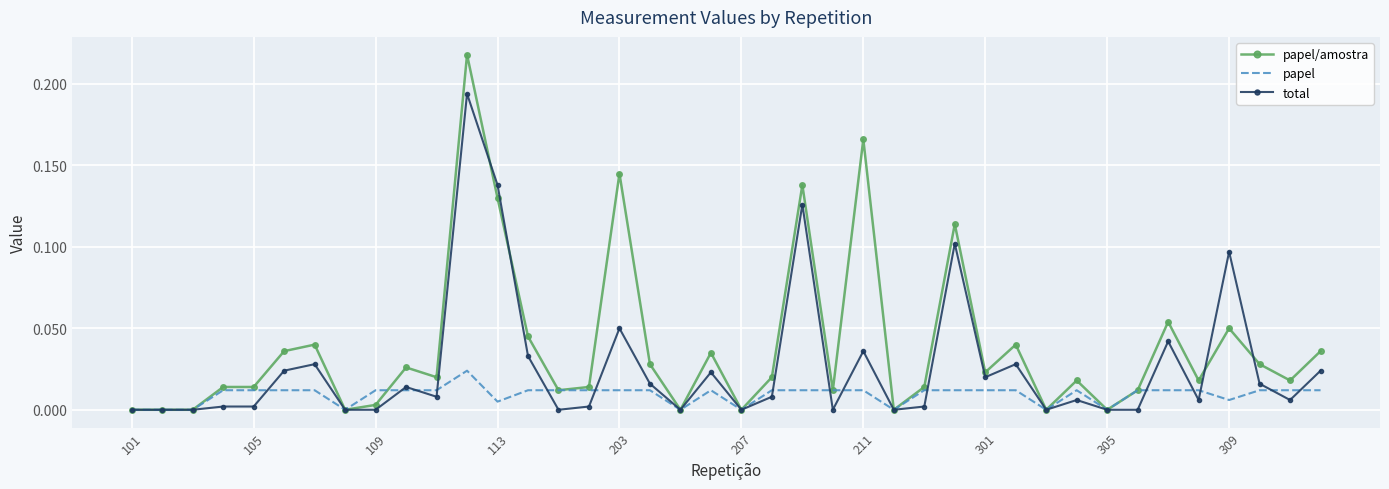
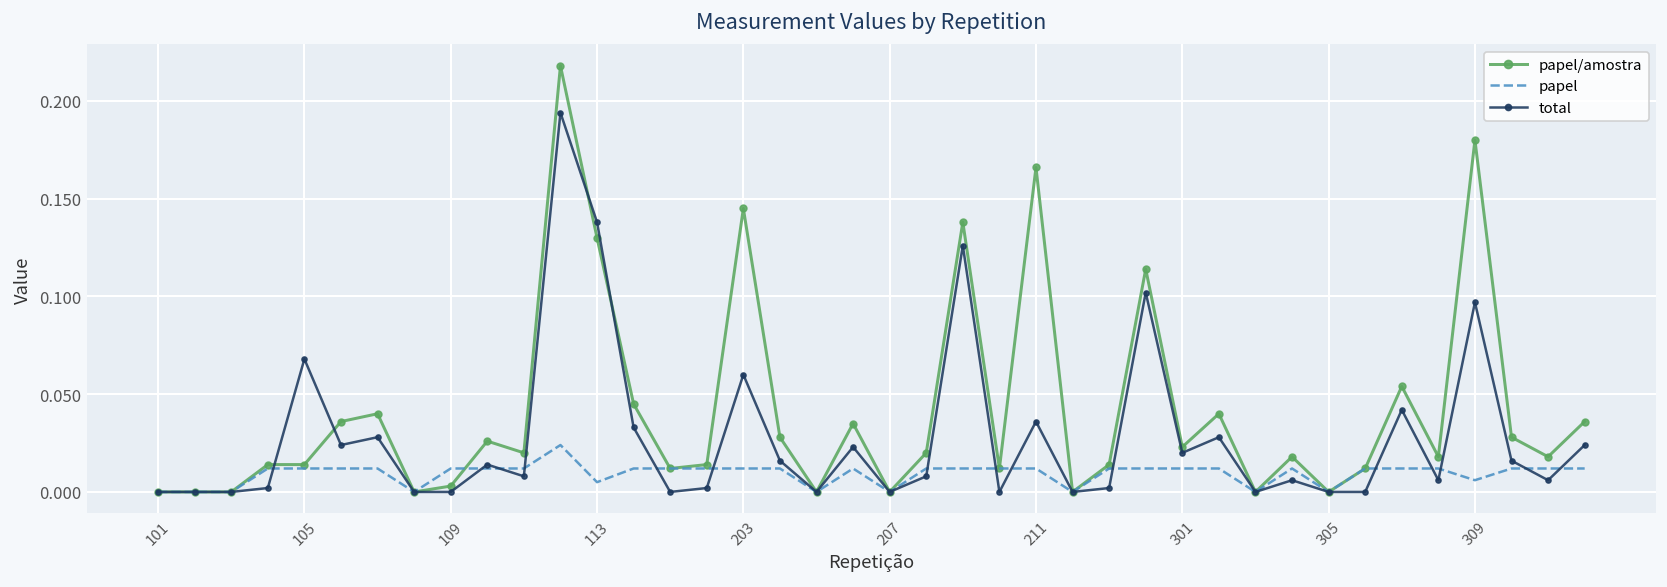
  {
    "papel/amostra": {
      "105": 0.014,
      "109": 0.003,
      "113": 0.13,
      "203": 0.145,
      "211": 0.166,
      "301": 0.023,
-     "309": 0.05
+     "309": 0.18
    },
    "papel": {
      "105": 0.012,
      "109": 0.012,
      "113": 0.005,
      "203": 0.012,
      "211": 0.012,
      "301": 0.012,
      "309": 0.006
    },
    "total": {
-     "105": 0.002,
+     "105": 0.068,
      "109": 0.000,
      "113": 0.138,
-     "203": 0.05,
+     "203": 0.06,
      "211": 0.036,
      "301": 0.020,
      "309": 0.097
    }
  }
